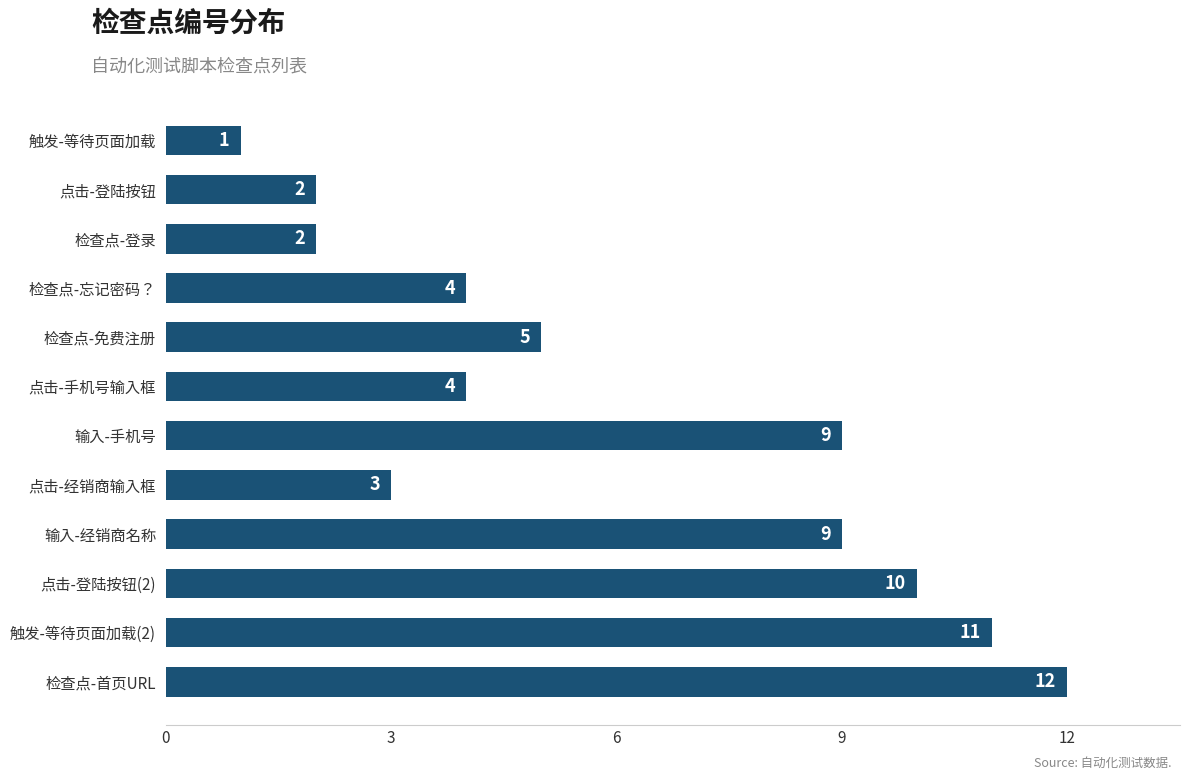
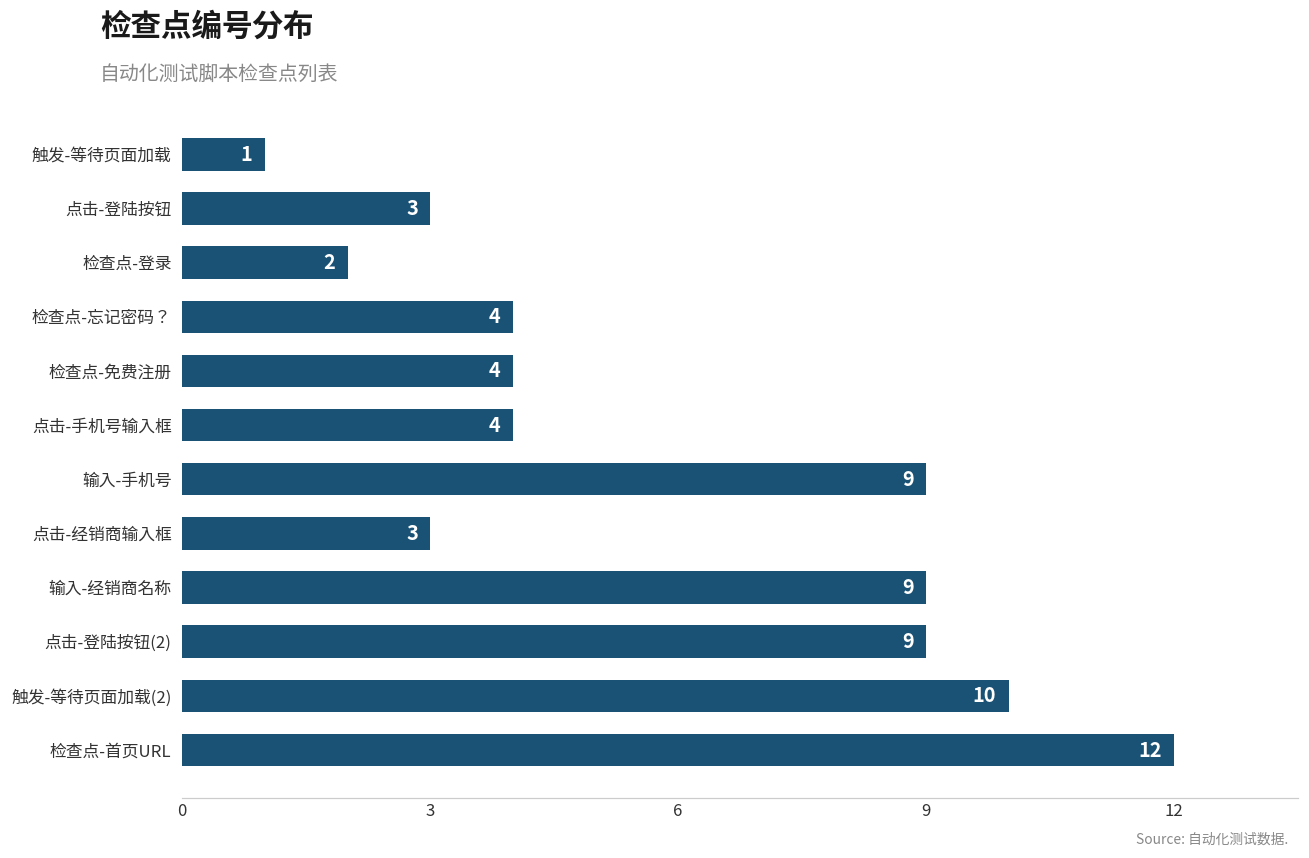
  {
    "触发-等待页面加载": 1,
-   "点击-登陆按钮": 2,
+   "点击-登陆按钮": 3,
    "检查点-登录": 2,
    "检查点-忘记密码？": 4,
-   "检查点-免费注册": 5,
+   "检查点-免费注册": 4,
    "点击-手机号输入框": 4,
    "输入-手机号": 9,
    "点击-经销商输入框": 3,
    "输入-经销商名称": 9,
-   "点击-登陆按钮(2)": 10,
-   "触发-等待页面加载(2)": 11,
+   "点击-登陆按钮(2)": 9,
+   "触发-等待页面加载(2)": 10,
    "检查点-首页URL": 12
  }
